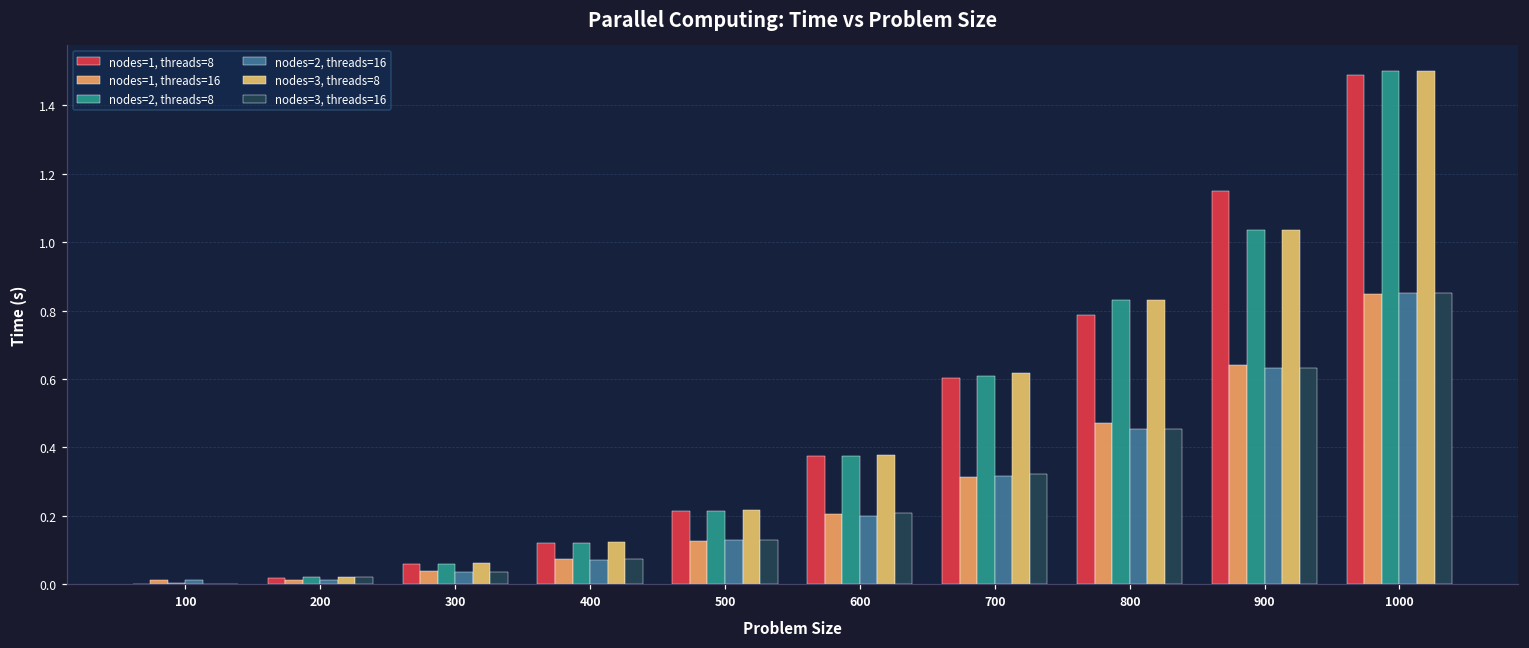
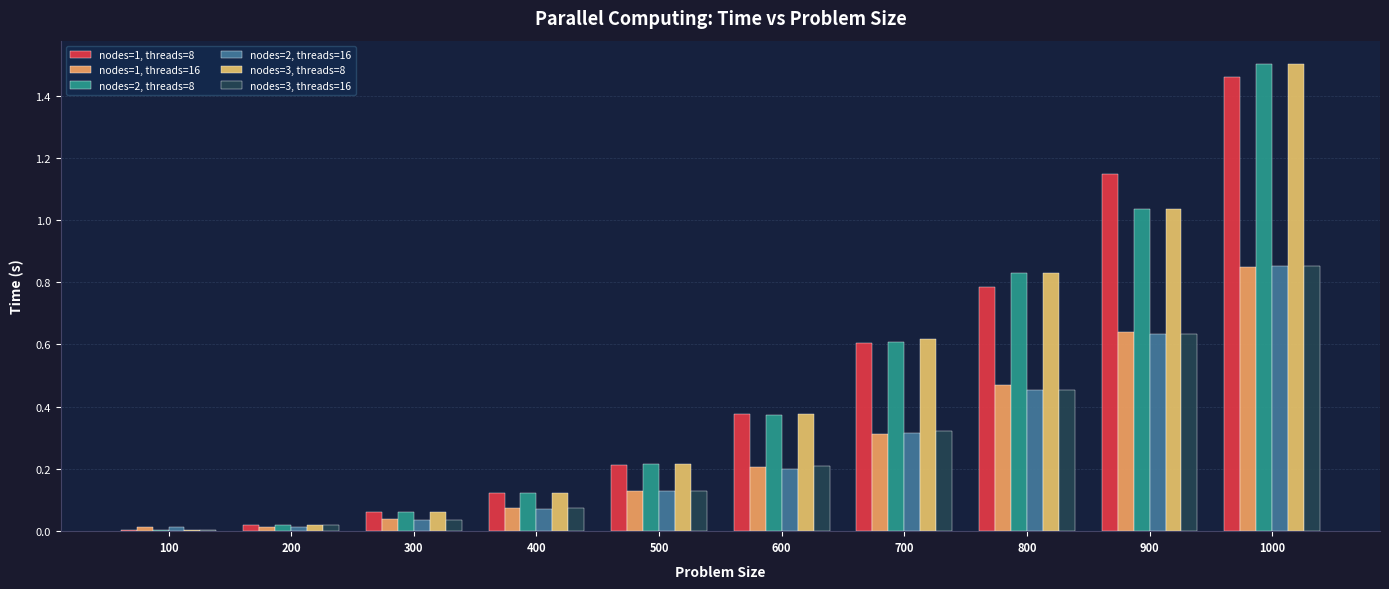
  {
    "nodes=1, threads=8": {
      "200": 0.02,
      "300": 0.06,
      "400": 0.12,
      "500": 0.21,
      "600": 0.38,
      "700": 0.60,
      "800": 0.79,
      "900": 1.15,
-     "1000": 1.49
+     "1000": 1.46
    },
    "nodes=3, threads=16": {
      "200": 0.02,
      "300": 0.03,
      "400": 0.07,
      "500": 0.13,
      "600": 0.21,
      "700": 0.32,
      "800": 0.45,
      "900": 0.63,
      "1000": 0.85
    }
  }
